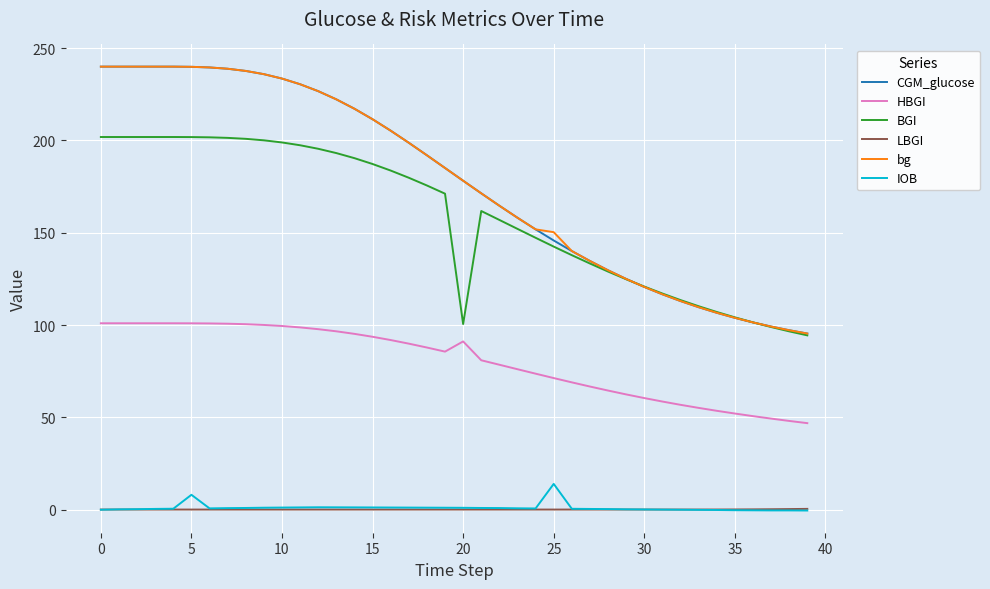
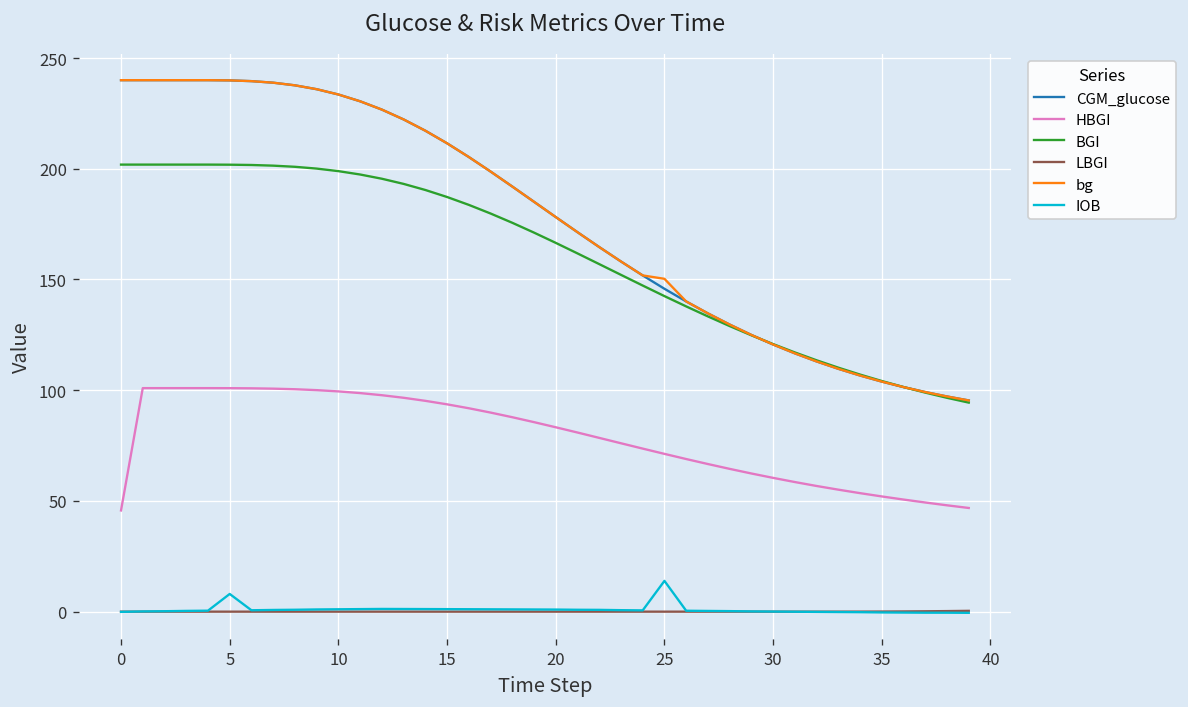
  {
    "CGM_glucose": {
      "25": 146
    },
    "HBGI": {
-     "0": 101,
+     "0": 46,
      "5": 101,
      "10": 99,
      "15": 94,
-     "20": 91,
+     "20": 83,
      "25": 71,
      "30": 60,
      "35": 52
    },
    "BGI": {
      "0": 202,
      "5": 202,
      "10": 199,
      "15": 187,
-     "20": 101,
+     "20": 167,
      "25": 142
    },
    "LBGI": {
      "5": 0,
      "25": 0
    },
    "bg": {
      "25": 150
    },
    "IOB": {
      "5": 8,
      "25": 14
    }
  }
